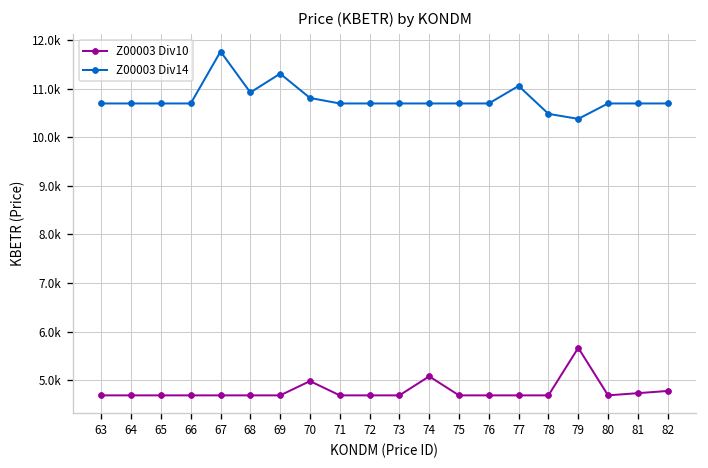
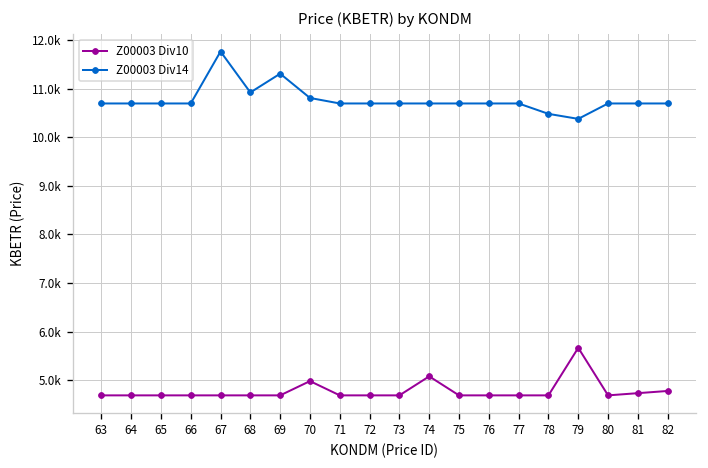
  {
    "Z00003 Div10": {
      "63": 4700,
      "64": 4700,
      "65": 4700,
      "66": 4700,
      "67": 4700,
      "68": 4700,
      "69": 4700,
      "70": 5000,
      "71": 4700,
      "72": 4700,
      "73": 4700,
      "74": 5100,
      "75": 4700,
      "76": 4700,
      "77": 4700,
      "78": 4700,
      "79": 5700,
      "80": 4700,
      "81": 4700,
      "82": 4800
    },
    "Z00003 Div14": {
      "63": 10700,
      "64": 10700,
      "65": 10700,
      "66": 10700,
      "67": 11800,
      "68": 10900,
      "69": 11300,
      "70": 10800,
      "71": 10700,
      "72": 10700,
      "73": 10700,
      "74": 10700,
      "75": 10700,
      "76": 10700,
-     "77": 11100,
+     "77": 10700,
      "78": 10500,
      "79": 10400,
      "80": 10700,
      "81": 10700,
      "82": 10700
    }
  }
